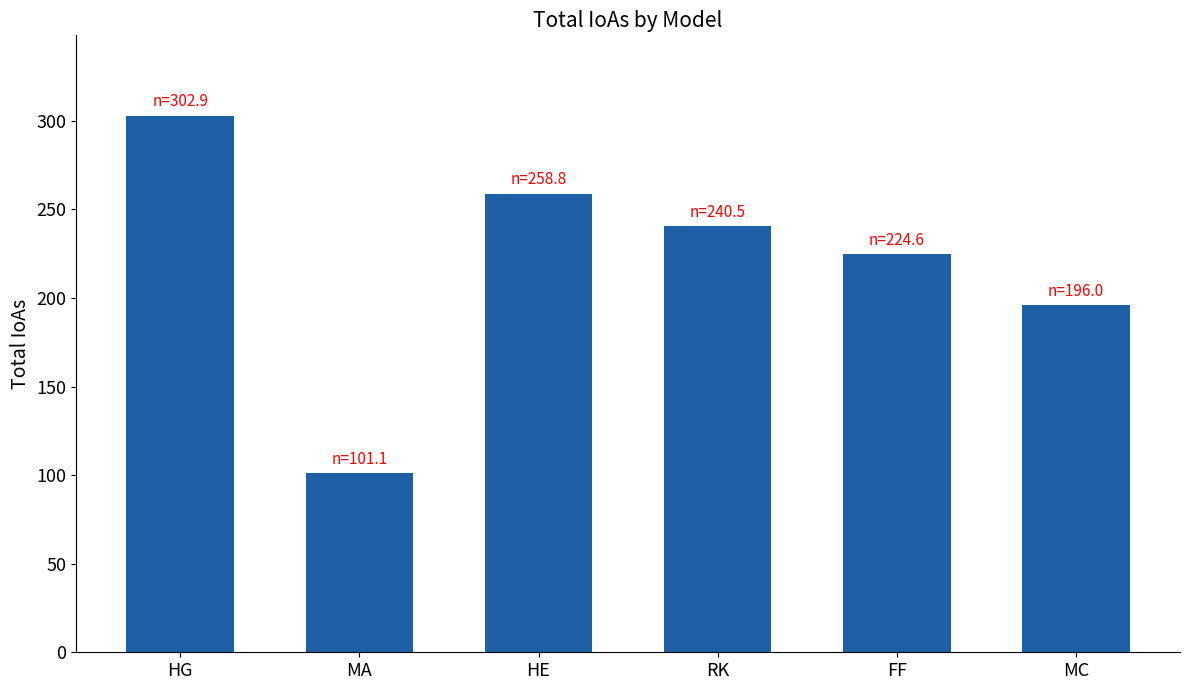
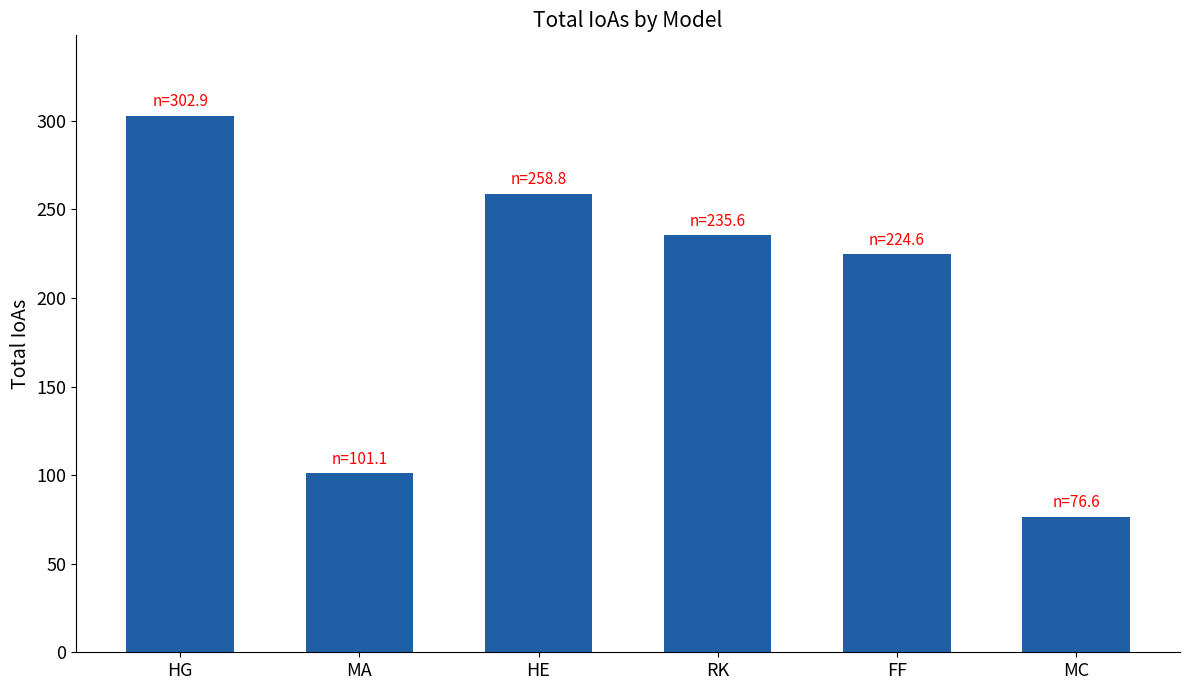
  {
    "HG": 302.9,
    "MA": 101.1,
    "HE": 258.8,
-   "RK": 240.5,
+   "RK": 235.6,
    "FF": 224.6,
-   "MC": 196.0
+   "MC": 76.6
  }
